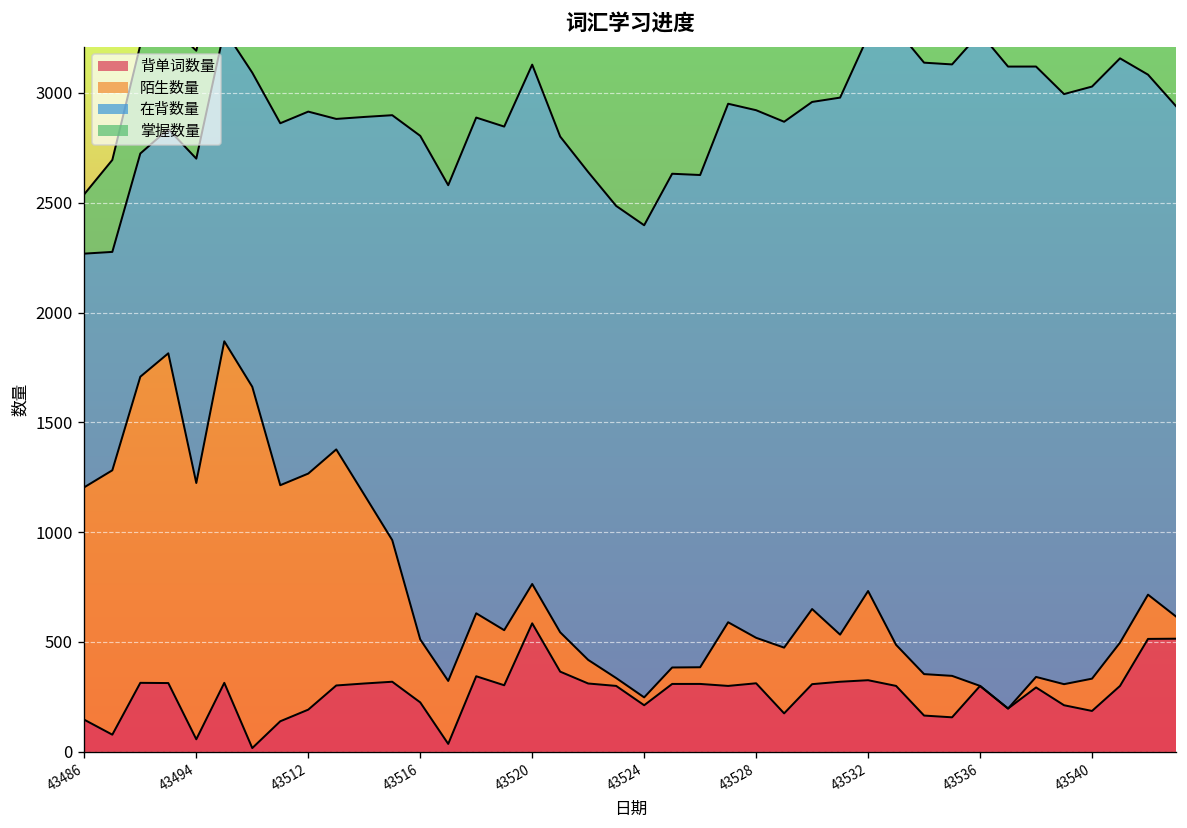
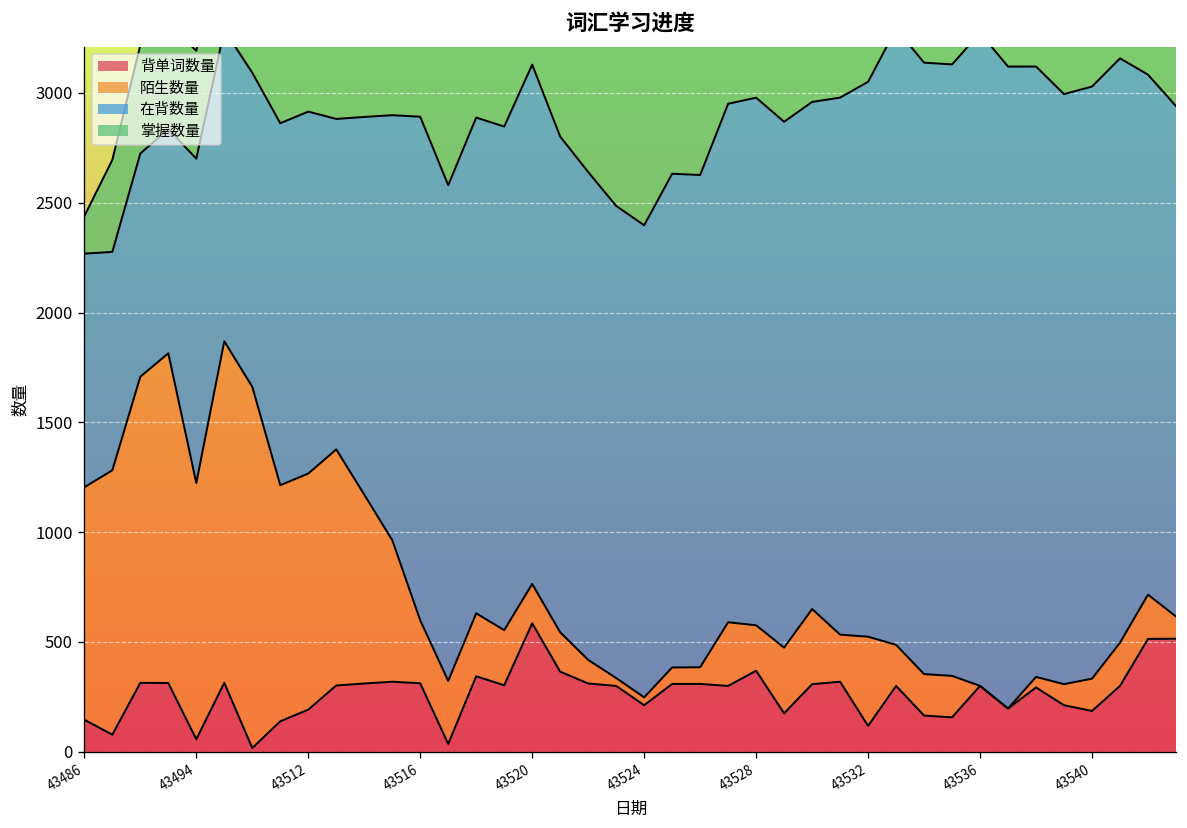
  {
    "背单词数量": {
      "43486": 150,
      "43494": 60,
      "43512": 190,
-     "43516": 230,
+     "43516": 310,
      "43520": 590,
      "43524": 210,
-     "43528": 310,
-     "43532": 330,
+     "43528": 370,
+     "43532": 120,
      "43540": 190
    },
    "陌生数量": {
      "43486": 1060,
      "43494": 1170,
      "43512": 1070,
      "43516": 290,
      "43520": 180,
      "43524": 40,
      "43528": 210,
      "43532": 410,
      "43540": 150
    },
    "在背数量": {
      "43486": 1060,
      "43494": 1480,
      "43512": 1650,
      "43516": 2290,
      "43520": 2360,
      "43524": 2150,
      "43528": 2400,
      "43540": 2700
    },
    "掌握数量": {
-     "43486": 270,
+     "43486": 170,
      "43494": 490
    }
  }
